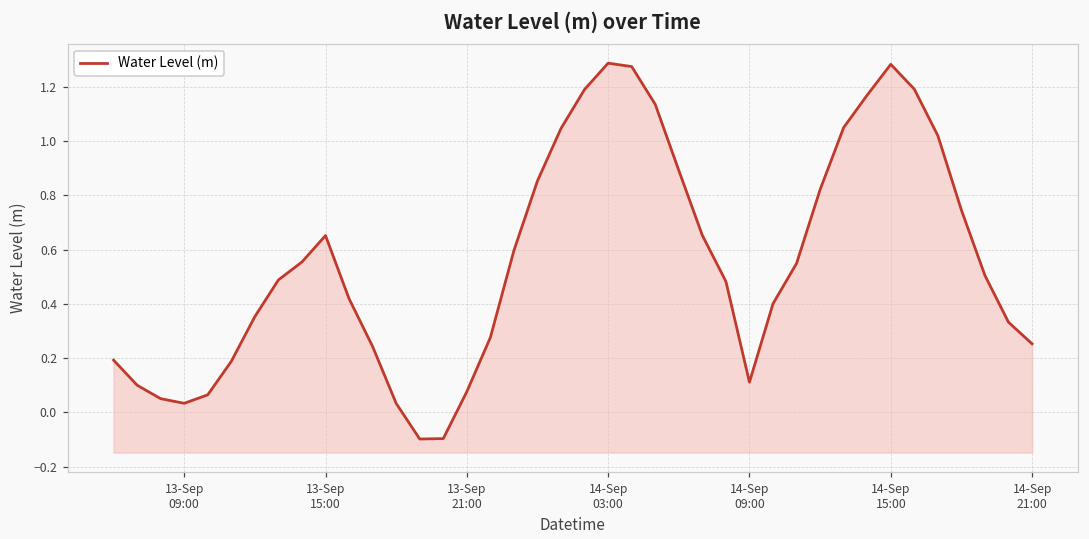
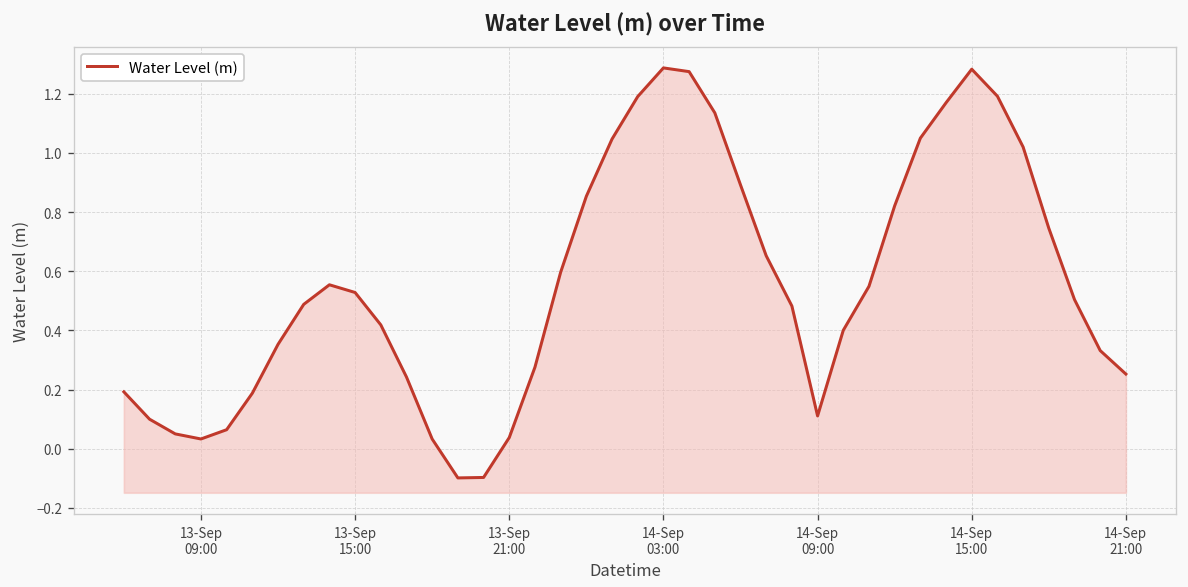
  {
    "13-Sep 09:00": 0.03,
-   "13-Sep 15:00": 0.65,
-   "13-Sep 21:00": 0.08,
+   "13-Sep 15:00": 0.53,
+   "13-Sep 21:00": 0.04,
    "14-Sep 03:00": 1.29,
    "14-Sep 09:00": 0.11,
    "14-Sep 15:00": 1.28,
    "14-Sep 21:00": 0.25
  }
